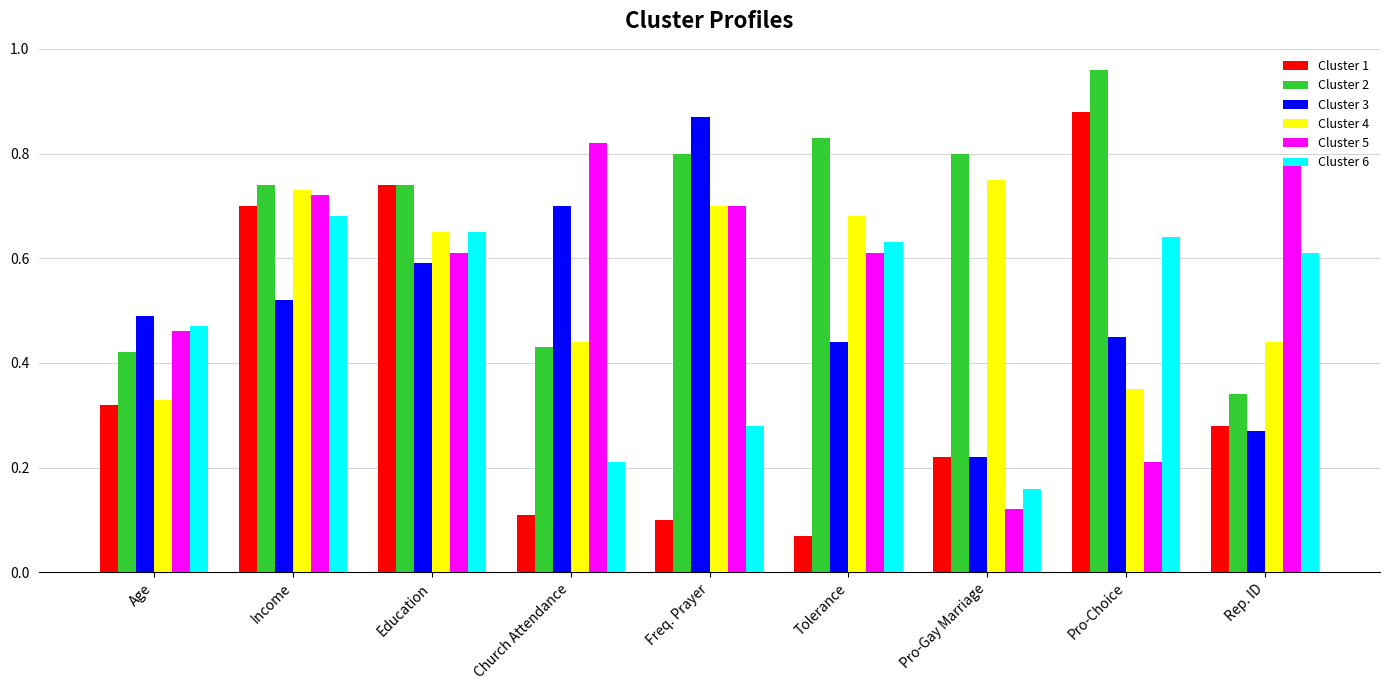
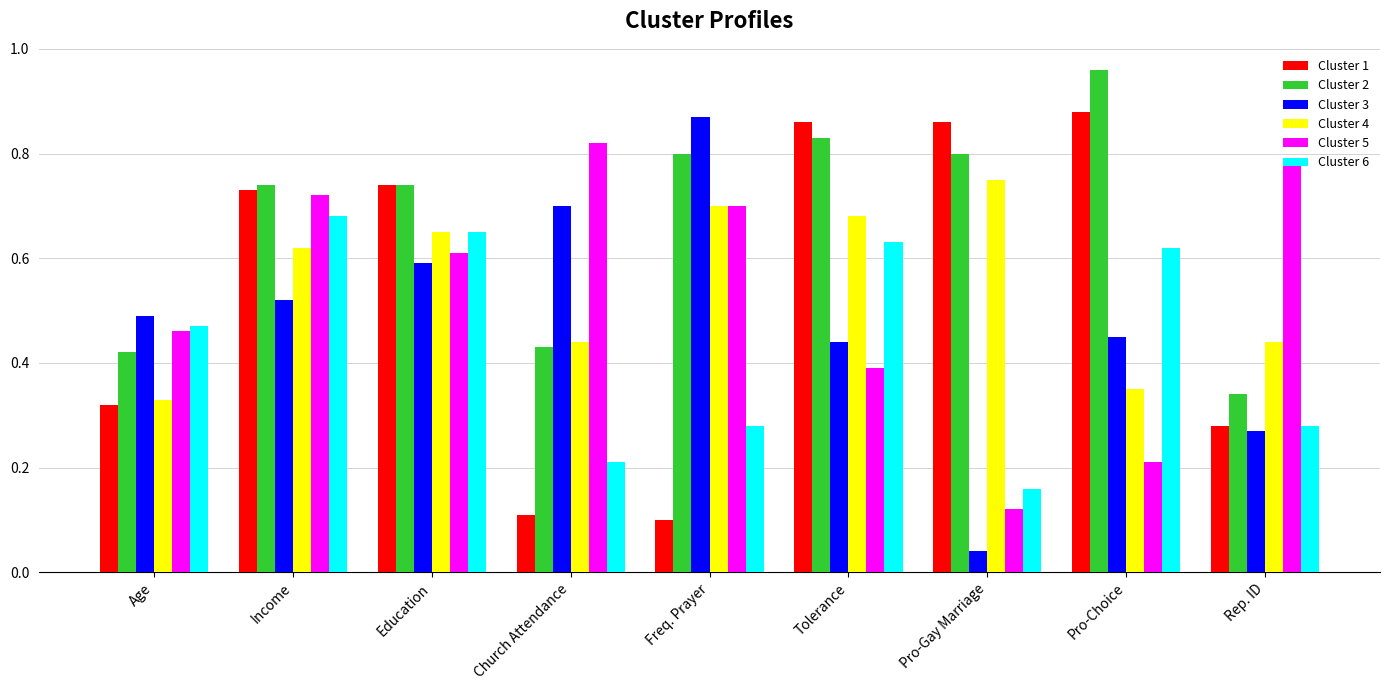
  {
    "Cluster 1": {
      "Age": 0.32,
-     "Income": 0.70,
+     "Income": 0.73,
      "Education": 0.74,
      "Church Attendance": 0.11,
      "Freq. Prayer": 0.10,
-     "Tolerance": 0.07,
-     "Pro-Gay Marriage": 0.22,
+     "Tolerance": 0.86,
+     "Pro-Gay Marriage": 0.86,
      "Pro-Choice": 0.88,
      "Rep. ID": 0.28
    },
    "Cluster 2": {
      "Age": 0.42,
      "Income": 0.74,
      "Education": 0.74,
      "Church Attendance": 0.43,
      "Freq. Prayer": 0.80,
      "Tolerance": 0.83,
      "Pro-Gay Marriage": 0.80,
      "Pro-Choice": 0.96,
      "Rep. ID": 0.34
    },
    "Cluster 3": {
      "Age": 0.49,
      "Income": 0.52,
      "Education": 0.59,
      "Church Attendance": 0.70,
      "Freq. Prayer": 0.87,
      "Tolerance": 0.44,
-     "Pro-Gay Marriage": 0.22,
+     "Pro-Gay Marriage": 0.04,
      "Pro-Choice": 0.45,
      "Rep. ID": 0.27
    },
    "Cluster 4": {
      "Age": 0.33,
-     "Income": 0.73,
+     "Income": 0.62,
      "Education": 0.65,
      "Church Attendance": 0.44,
      "Freq. Prayer": 0.70,
      "Tolerance": 0.68,
      "Pro-Gay Marriage": 0.75,
      "Pro-Choice": 0.35,
      "Rep. ID": 0.44
    },
    "Cluster 5": {
      "Age": 0.46,
      "Income": 0.72,
      "Education": 0.61,
      "Church Attendance": 0.82,
      "Freq. Prayer": 0.70,
-     "Tolerance": 0.61,
+     "Tolerance": 0.39,
      "Pro-Gay Marriage": 0.12,
      "Pro-Choice": 0.21,
      "Rep. ID": 0.78
    },
    "Cluster 6": {
      "Age": 0.47,
      "Income": 0.68,
      "Education": 0.65,
      "Church Attendance": 0.21,
      "Freq. Prayer": 0.28,
      "Tolerance": 0.63,
      "Pro-Gay Marriage": 0.16,
-     "Pro-Choice": 0.64,
-     "Rep. ID": 0.61
+     "Pro-Choice": 0.62,
+     "Rep. ID": 0.28
    }
  }
